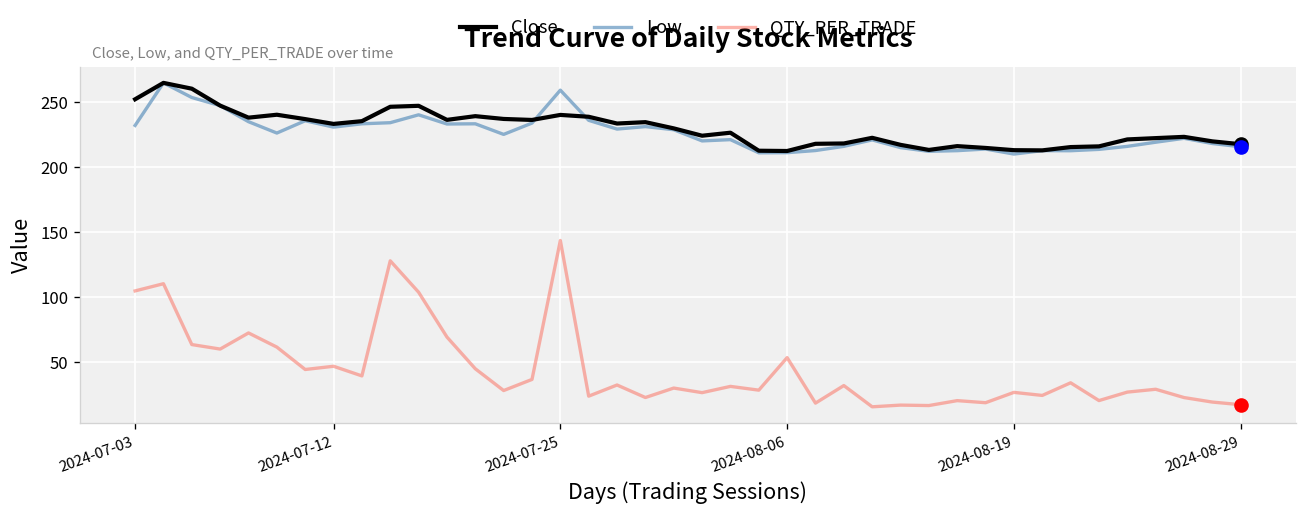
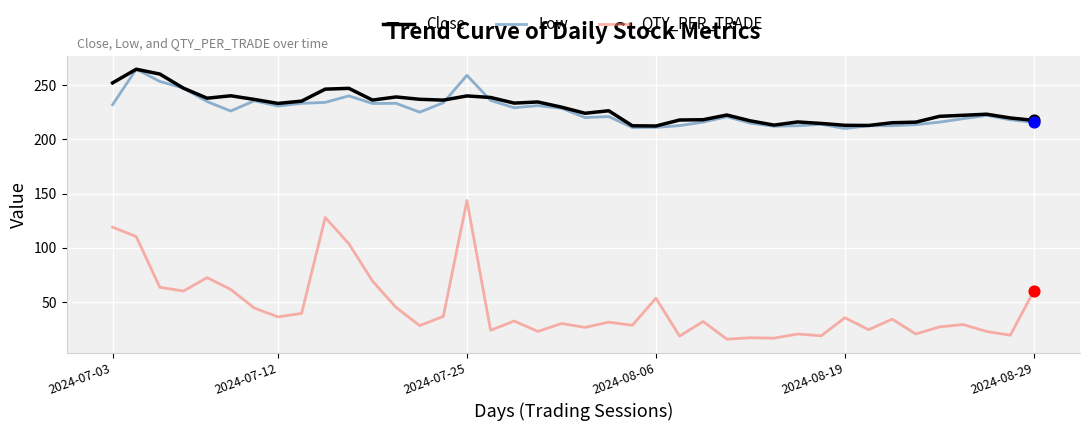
  {
    "Low": {
      "2024-07-03": 232,
      "2024-07-12": 231,
      "2024-07-25": 259,
      "2024-08-19": 210
    },
    "QTY_PER_TRADE": {
-     "2024-07-03": 105,
-     "2024-07-12": 47,
+     "2024-07-03": 119,
+     "2024-07-12": 36,
      "2024-07-25": 143,
      "2024-08-06": 53,
-     "2024-08-19": 27,
-     "2024-08-29": 17
+     "2024-08-19": 36,
+     "2024-08-29": 60
    }
  }
